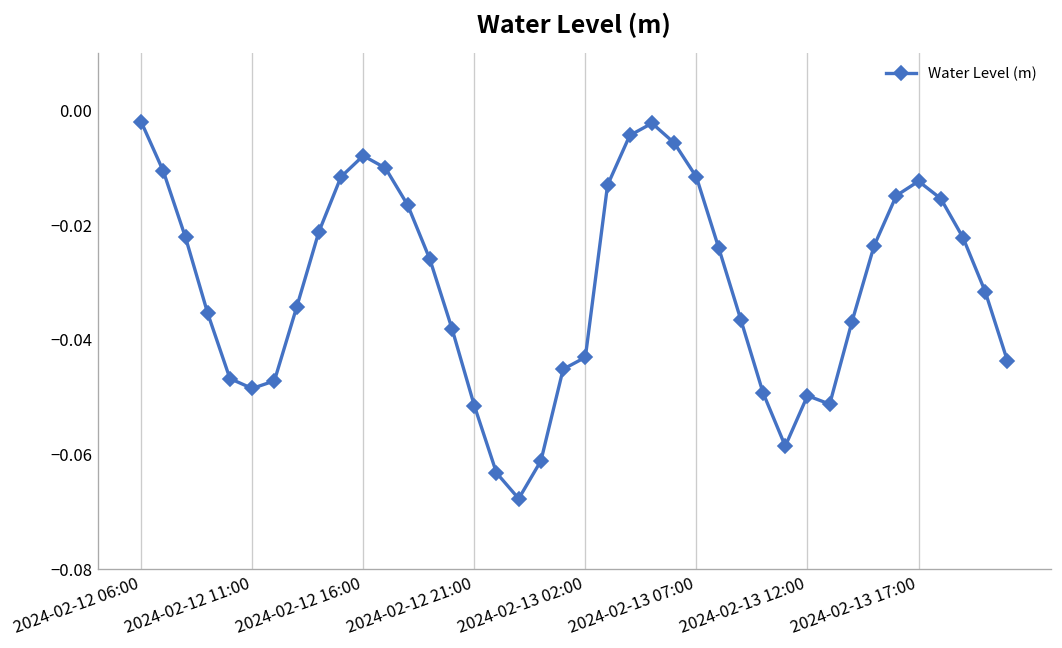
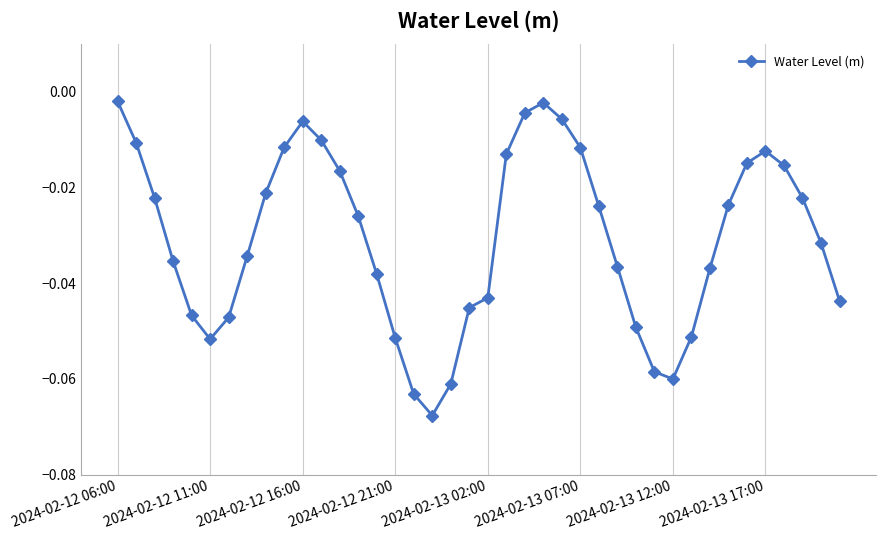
  {
    "2024-02-12 06:00": -0.002,
-   "2024-02-12 11:00": -0.048,
-   "2024-02-12 16:00": -0.008,
+   "2024-02-12 11:00": -0.052,
+   "2024-02-12 16:00": -0.006,
    "2024-02-12 21:00": -0.051,
    "2024-02-13 02:00": -0.043,
    "2024-02-13 07:00": -0.012,
-   "2024-02-13 12:00": -0.050,
+   "2024-02-13 12:00": -0.060,
    "2024-02-13 17:00": -0.012
  }
